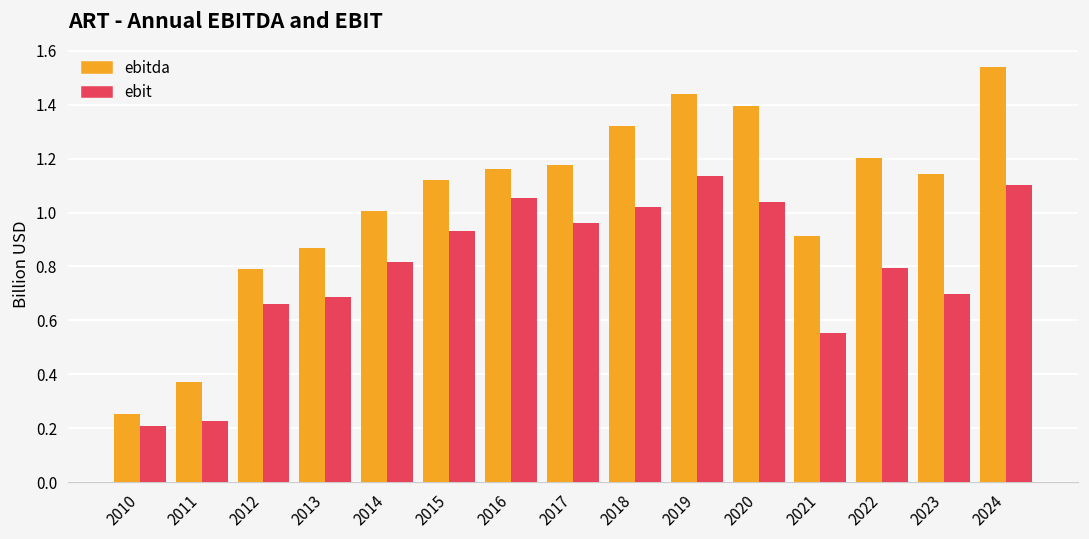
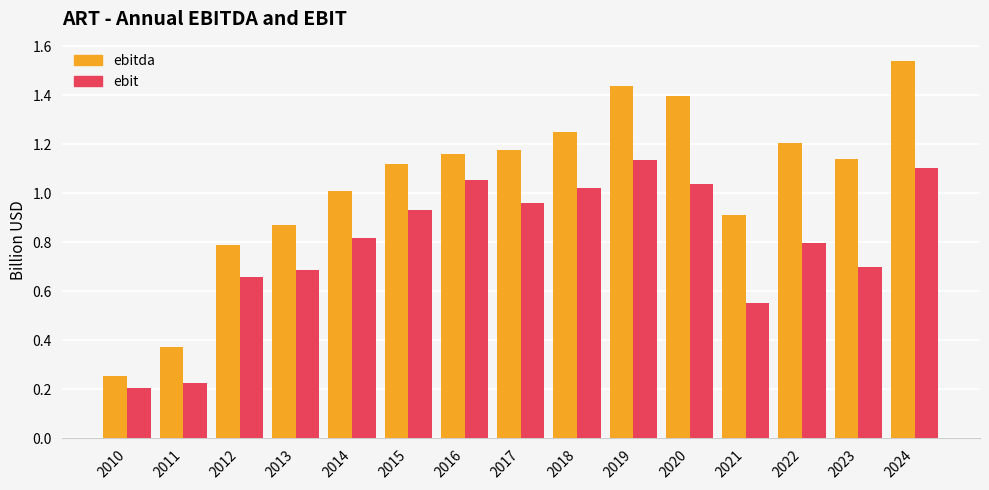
  {
    "ebitda": {
      "2010": 0.25,
      "2011": 0.37,
      "2012": 0.79,
      "2013": 0.87,
      "2014": 1.01,
      "2015": 1.12,
      "2016": 1.16,
      "2017": 1.18,
-     "2018": 1.32,
+     "2018": 1.25,
      "2019": 1.44,
      "2020": 1.40,
      "2021": 0.91,
      "2022": 1.20,
      "2023": 1.14,
      "2024": 1.54
    },
    "ebit": {
      "2010": 0.21,
      "2011": 0.23,
      "2012": 0.66,
      "2013": 0.69,
      "2014": 0.82,
      "2015": 0.93,
      "2016": 1.06,
      "2017": 0.96,
      "2018": 1.02,
      "2019": 1.14,
      "2020": 1.04,
      "2021": 0.55,
      "2022": 0.79,
      "2023": 0.70,
      "2024": 1.10
    }
  }
